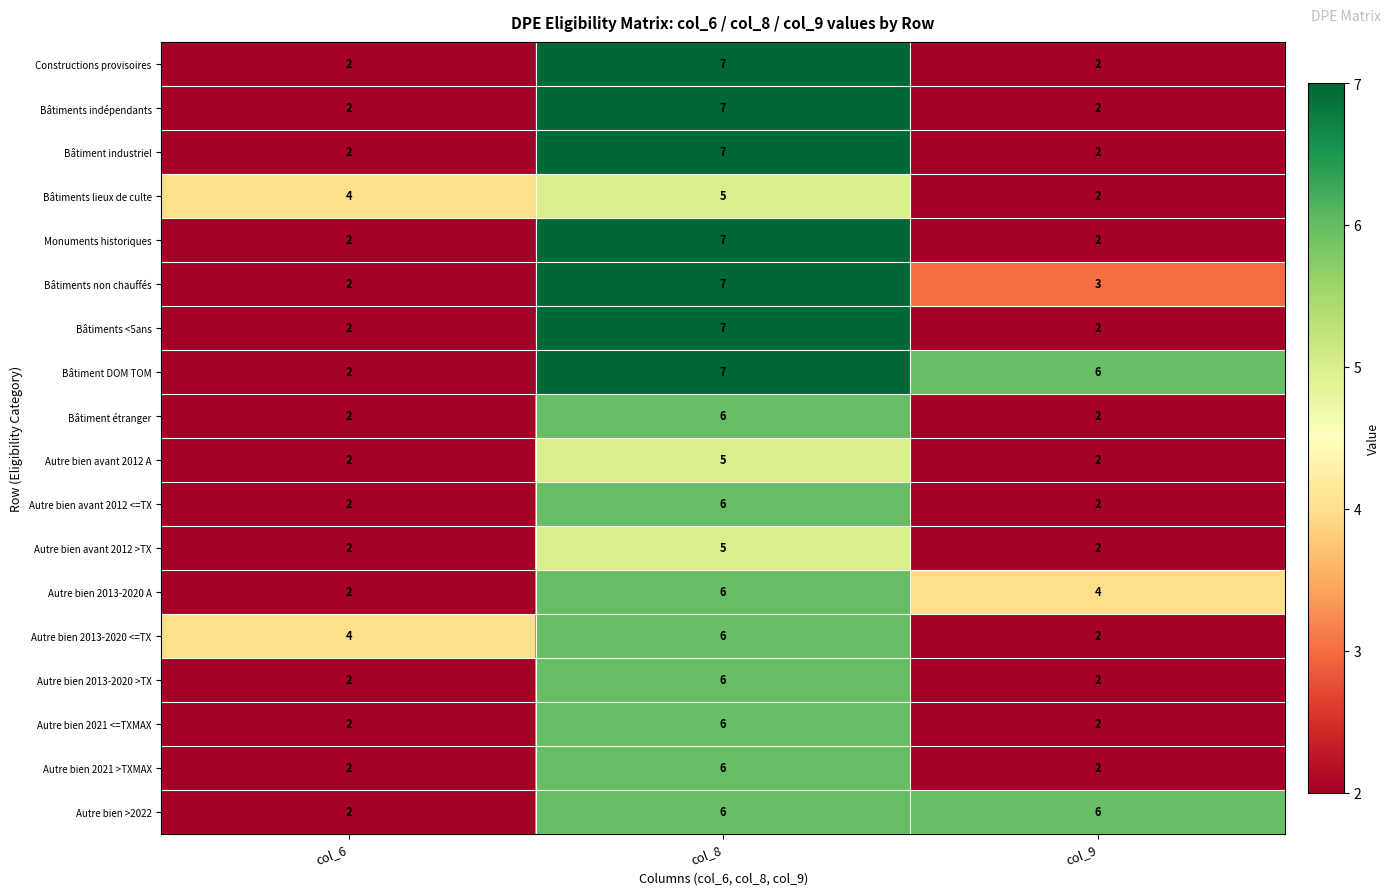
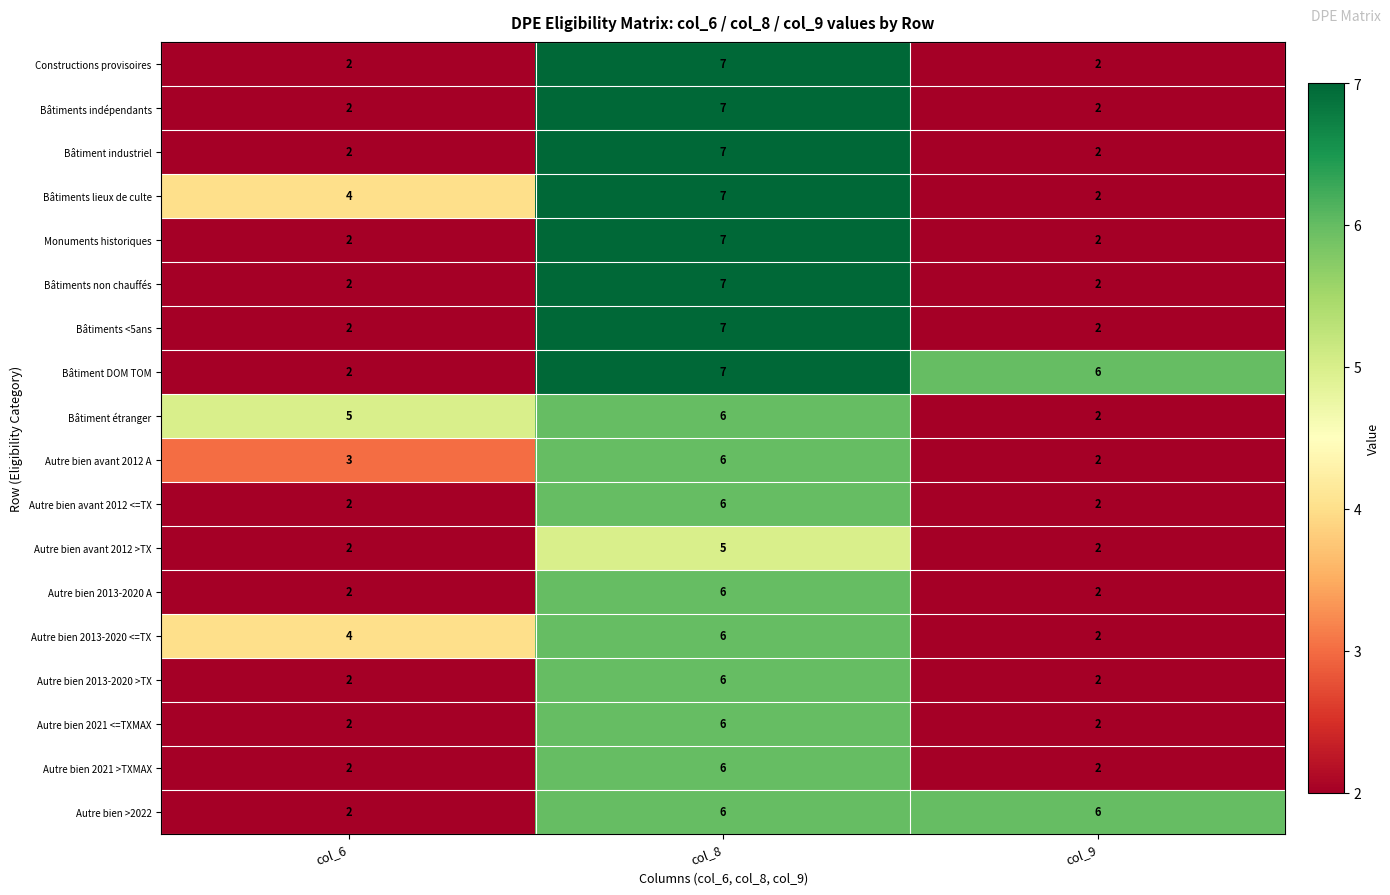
  {
    "Constructions provisoires": {
      "col_6": 2,
      "col_8": 7,
      "col_9": 2
    },
    "Bâtiments indépendants": {
      "col_6": 2,
      "col_8": 7,
      "col_9": 2
    },
    "Bâtiment industriel": {
      "col_6": 2,
      "col_8": 7,
      "col_9": 2
    },
    "Bâtiments lieux de culte": {
      "col_6": 4,
-     "col_8": 5,
+     "col_8": 7,
      "col_9": 2
    },
    "Monuments historiques": {
      "col_6": 2,
      "col_8": 7,
      "col_9": 2
    },
    "Bâtiments non chauffés": {
      "col_6": 2,
      "col_8": 7,
-     "col_9": 3
+     "col_9": 2
    },
    "Bâtiments <5ans": {
      "col_6": 2,
      "col_8": 7,
      "col_9": 2
    },
    "Bâtiment DOM TOM": {
      "col_6": 2,
      "col_8": 7,
      "col_9": 6
    },
    "Bâtiment étranger": {
-     "col_6": 2,
+     "col_6": 5,
      "col_8": 6,
      "col_9": 2
    },
    "Autre bien avant 2012 A": {
-     "col_6": 2,
-     "col_8": 5,
+     "col_6": 3,
+     "col_8": 6,
      "col_9": 2
    },
    "Autre bien avant 2012 <=TX": {
      "col_6": 2,
      "col_8": 6,
      "col_9": 2
    },
    "Autre bien avant 2012 >TX": {
      "col_6": 2,
      "col_8": 5,
      "col_9": 2
    },
    "Autre bien 2013-2020 A": {
      "col_6": 2,
      "col_8": 6,
-     "col_9": 4
+     "col_9": 2
    },
    "Autre bien 2013-2020 <=TX": {
      "col_6": 4,
      "col_8": 6,
      "col_9": 2
    },
    "Autre bien 2013-2020 >TX": {
      "col_6": 2,
      "col_8": 6,
      "col_9": 2
    },
    "Autre bien 2021 <=TXMAX": {
      "col_6": 2,
      "col_8": 6,
      "col_9": 2
    },
    "Autre bien 2021 >TXMAX": {
      "col_6": 2,
      "col_8": 6,
      "col_9": 2
    },
    "Autre bien >2022": {
      "col_6": 2,
      "col_8": 6,
      "col_9": 6
    }
  }
